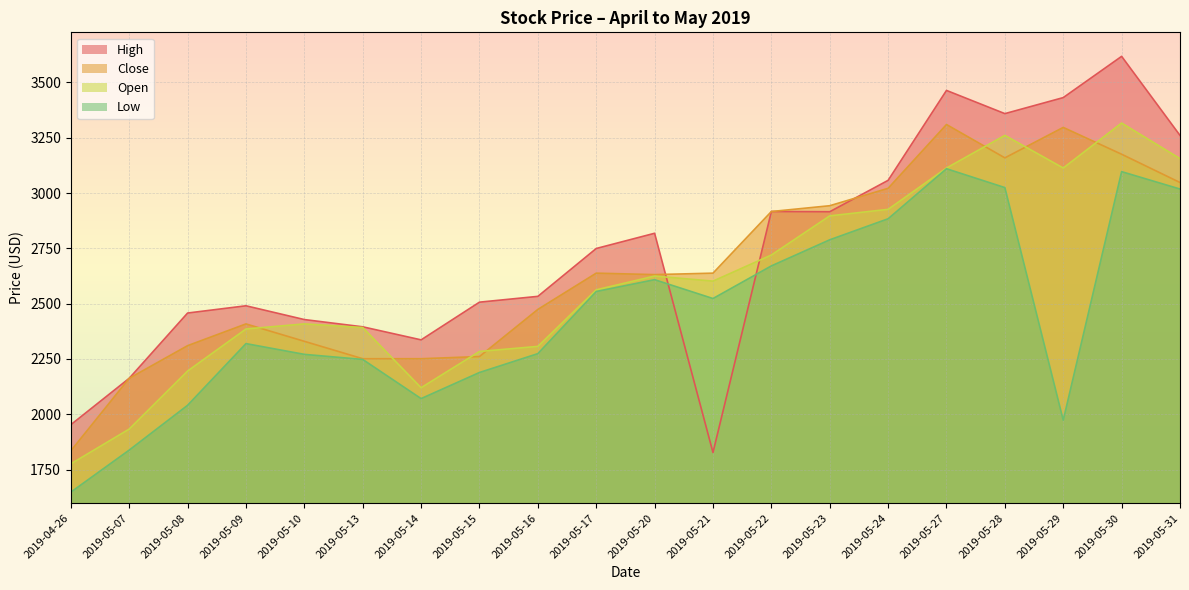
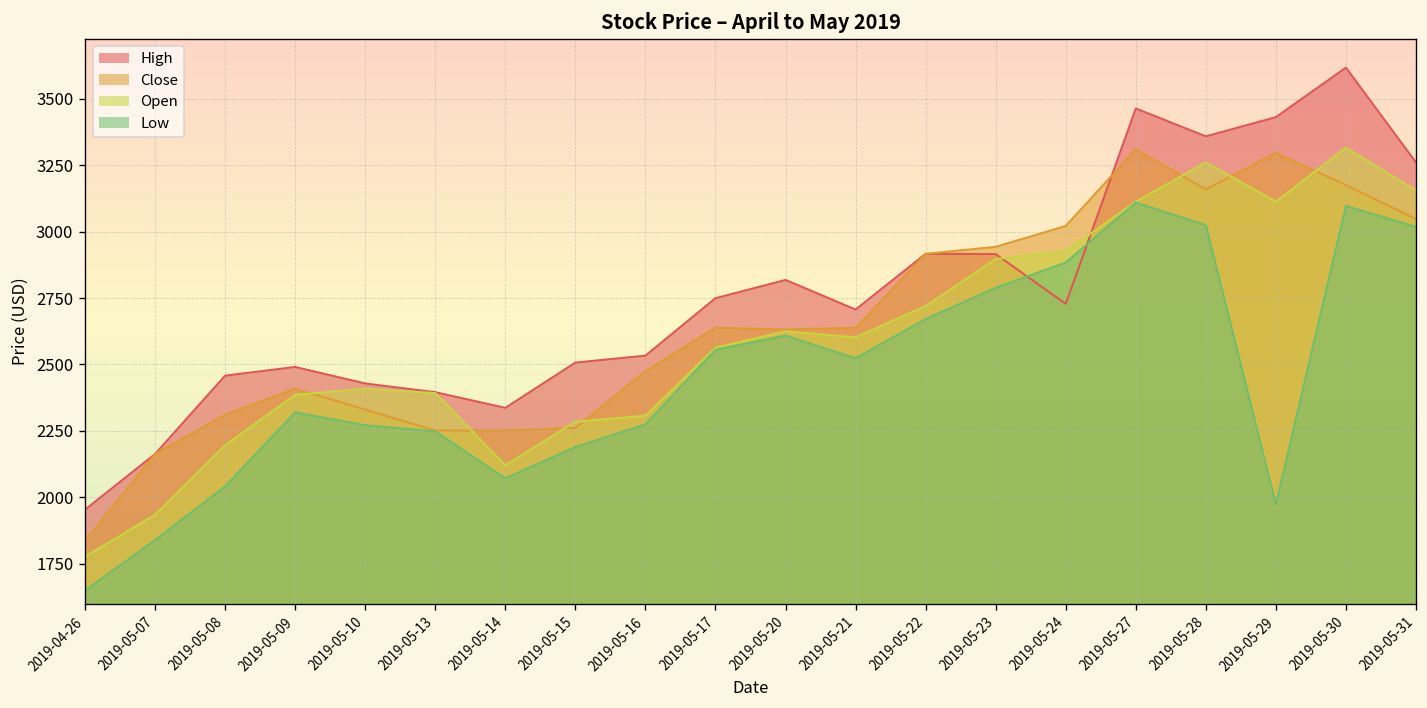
  {
    "High": {
      "2019-04-26": 1950,
      "2019-05-08": 2460,
      "2019-05-09": 2490,
      "2019-05-10": 2430,
      "2019-05-14": 2340,
      "2019-05-15": 2510,
      "2019-05-16": 2530,
      "2019-05-17": 2750,
      "2019-05-20": 2820,
-     "2019-05-21": 1830,
+     "2019-05-21": 2710,
      "2019-05-23": 2920,
-     "2019-05-24": 3060,
+     "2019-05-24": 2730,
      "2019-05-27": 3460,
      "2019-05-28": 3360,
      "2019-05-29": 3430,
      "2019-05-30": 3620,
      "2019-05-31": 3260
    },
    "Low": {
      "2019-04-26": 1650,
      "2019-05-07": 1840,
      "2019-05-08": 2040,
      "2019-05-09": 2320,
      "2019-05-10": 2270,
      "2019-05-14": 2070,
      "2019-05-15": 2190,
      "2019-05-16": 2270,
      "2019-05-20": 2610,
      "2019-05-21": 2520,
      "2019-05-22": 2670,
      "2019-05-23": 2790,
      "2019-05-24": 2880,
      "2019-05-28": 3020,
      "2019-05-29": 1970,
      "2019-05-30": 3100,
      "2019-05-31": 3020
    }
  }
